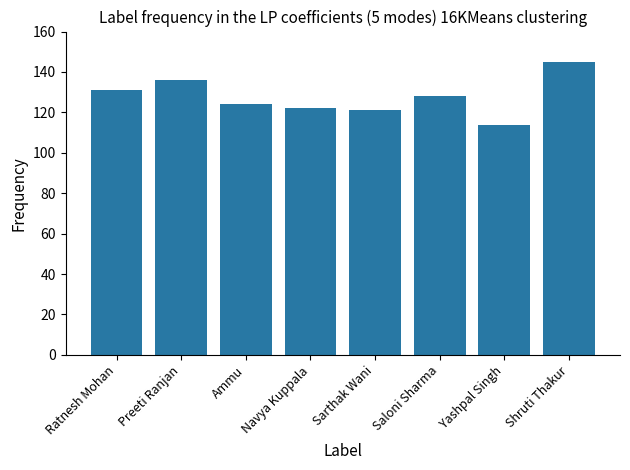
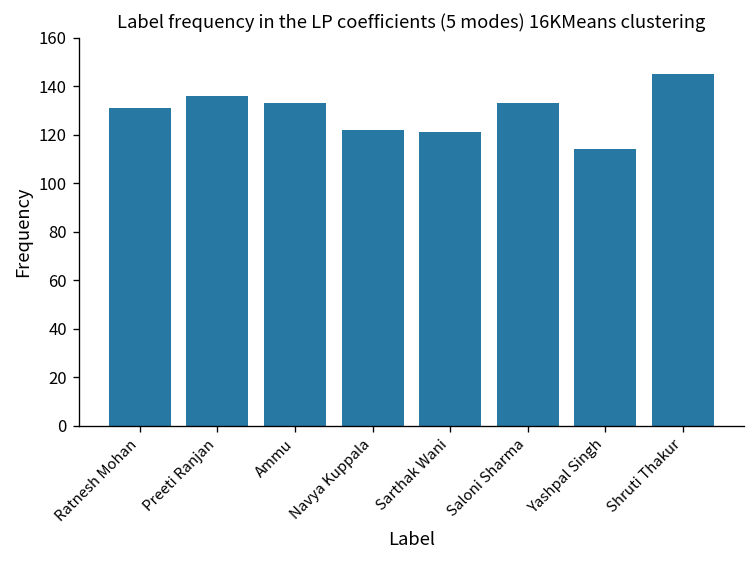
  {
    "Ratnesh Mohan": 131,
    "Preeti Ranjan": 136,
-   "Ammu": 124,
+   "Ammu": 133,
    "Navya Kuppala": 122,
    "Sarthak Wani": 121,
-   "Saloni Sharma": 128,
+   "Saloni Sharma": 133,
    "Yashpal Singh": 114,
    "Shruti Thakur": 145
  }
